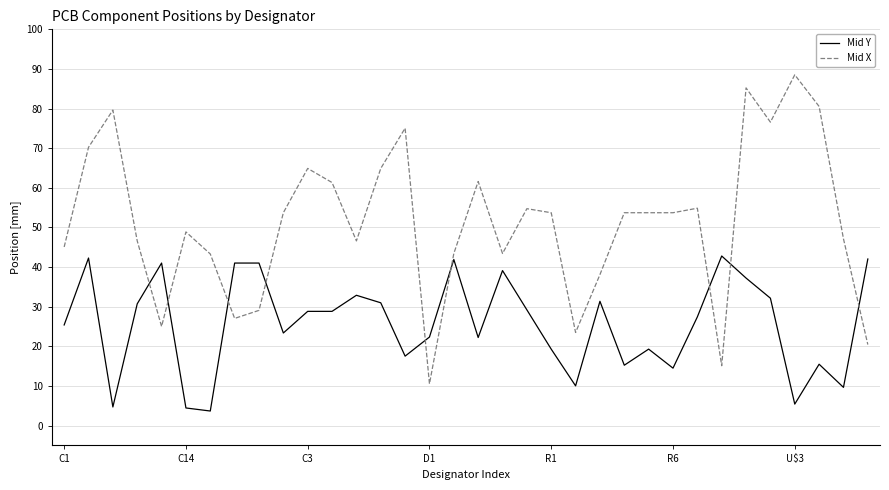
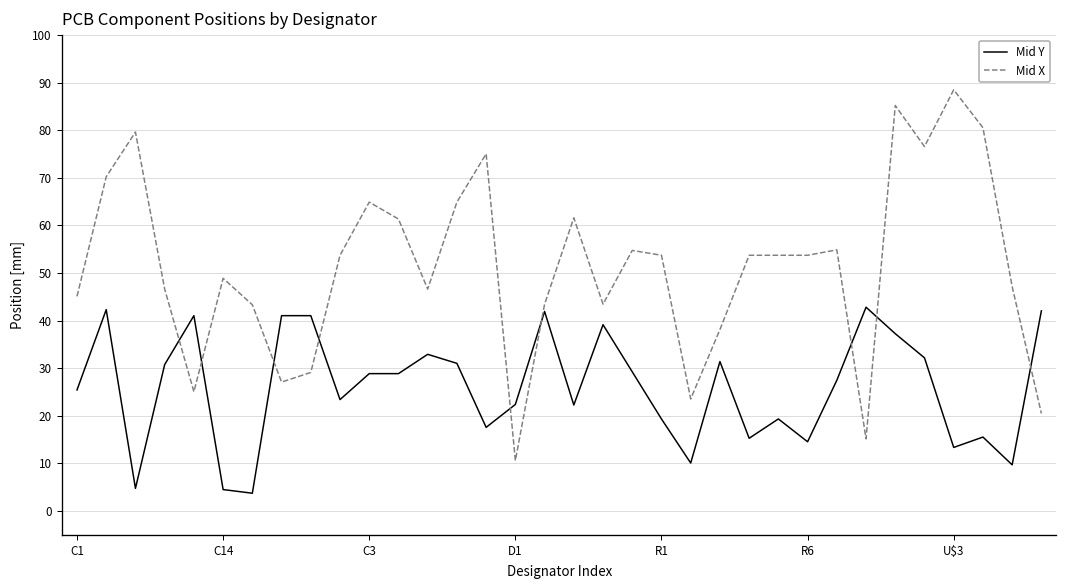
  {
    "Mid Y": {
      "C1": 25,
      "C14": 4,
      "C3": 29,
      "D1": 22,
      "R1": 19,
      "R6": 15,
-     "U$3": 5
+     "U$3": 13
    },
    "Mid X": {
      "C1": 45,
      "C14": 49,
      "C3": 65,
      "D1": 11,
      "R1": 54,
      "R6": 54,
      "U$3": 89
    }
  }
